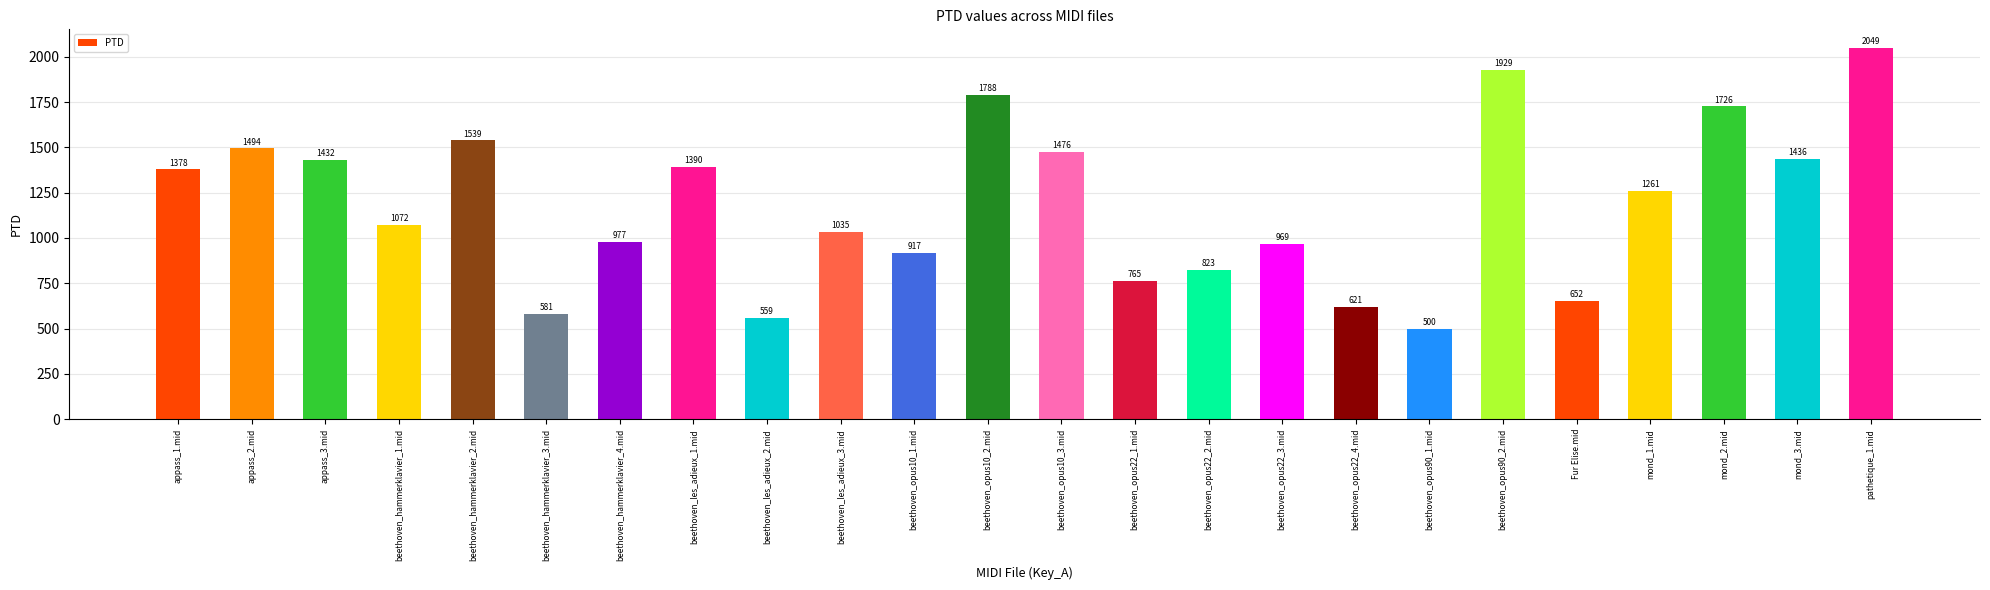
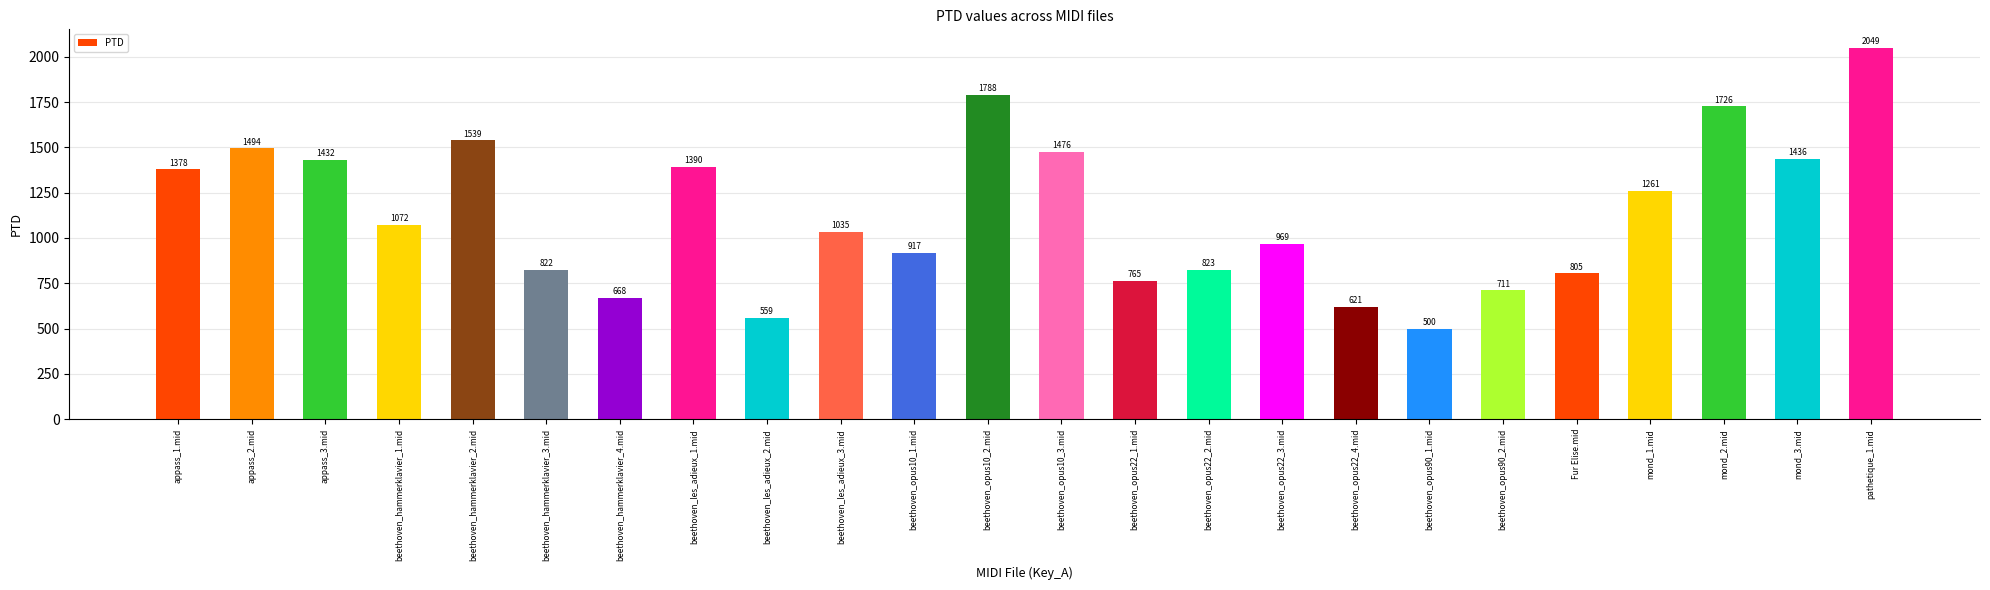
  {
    "appass_1.mid": 1378,
    "appass_2.mid": 1494,
    "appass_3.mid": 1432,
    "beethoven_hammerklavier_1.mid": 1072,
    "beethoven_hammerklavier_2.mid": 1539,
-   "beethoven_hammerklavier_3.mid": 581,
-   "beethoven_hammerklavier_4.mid": 977,
+   "beethoven_hammerklavier_3.mid": 822,
+   "beethoven_hammerklavier_4.mid": 668,
    "beethoven_les_adieux_1.mid": 1390,
    "beethoven_les_adieux_2.mid": 559,
    "beethoven_les_adieux_3.mid": 1035,
    "beethoven_opus10_1.mid": 917,
    "beethoven_opus10_2.mid": 1788,
    "beethoven_opus10_3.mid": 1476,
    "beethoven_opus22_1.mid": 765,
    "beethoven_opus22_2.mid": 823,
    "beethoven_opus22_3.mid": 969,
    "beethoven_opus22_4.mid": 621,
    "beethoven_opus90_1.mid": 500,
-   "beethoven_opus90_2.mid": 1929,
-   "Fur Elise.mid": 652,
+   "beethoven_opus90_2.mid": 711,
+   "Fur Elise.mid": 805,
    "mond_1.mid": 1261,
    "mond_2.mid": 1726,
    "mond_3.mid": 1436,
    "pathetique_1.mid": 2049
  }
